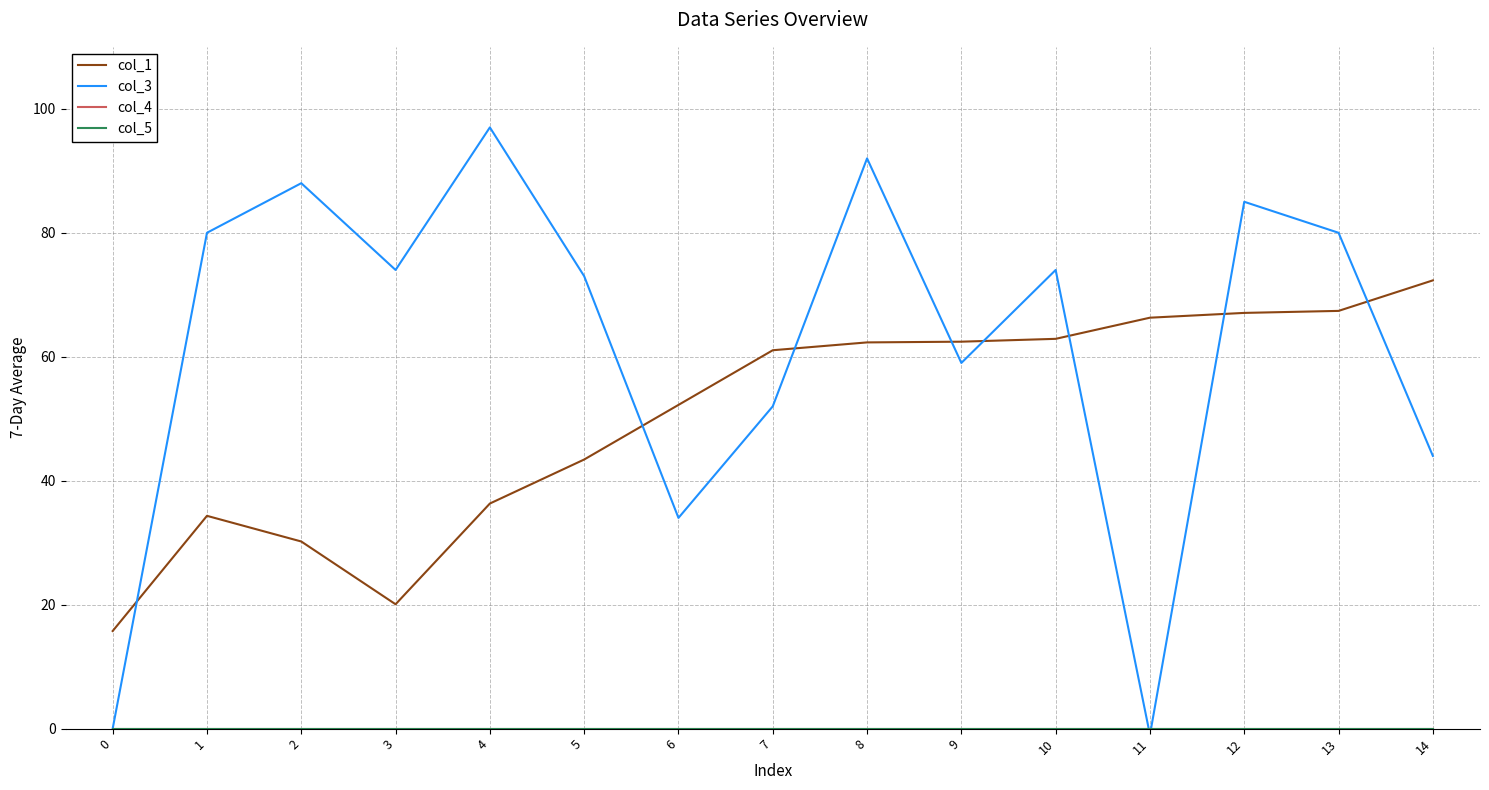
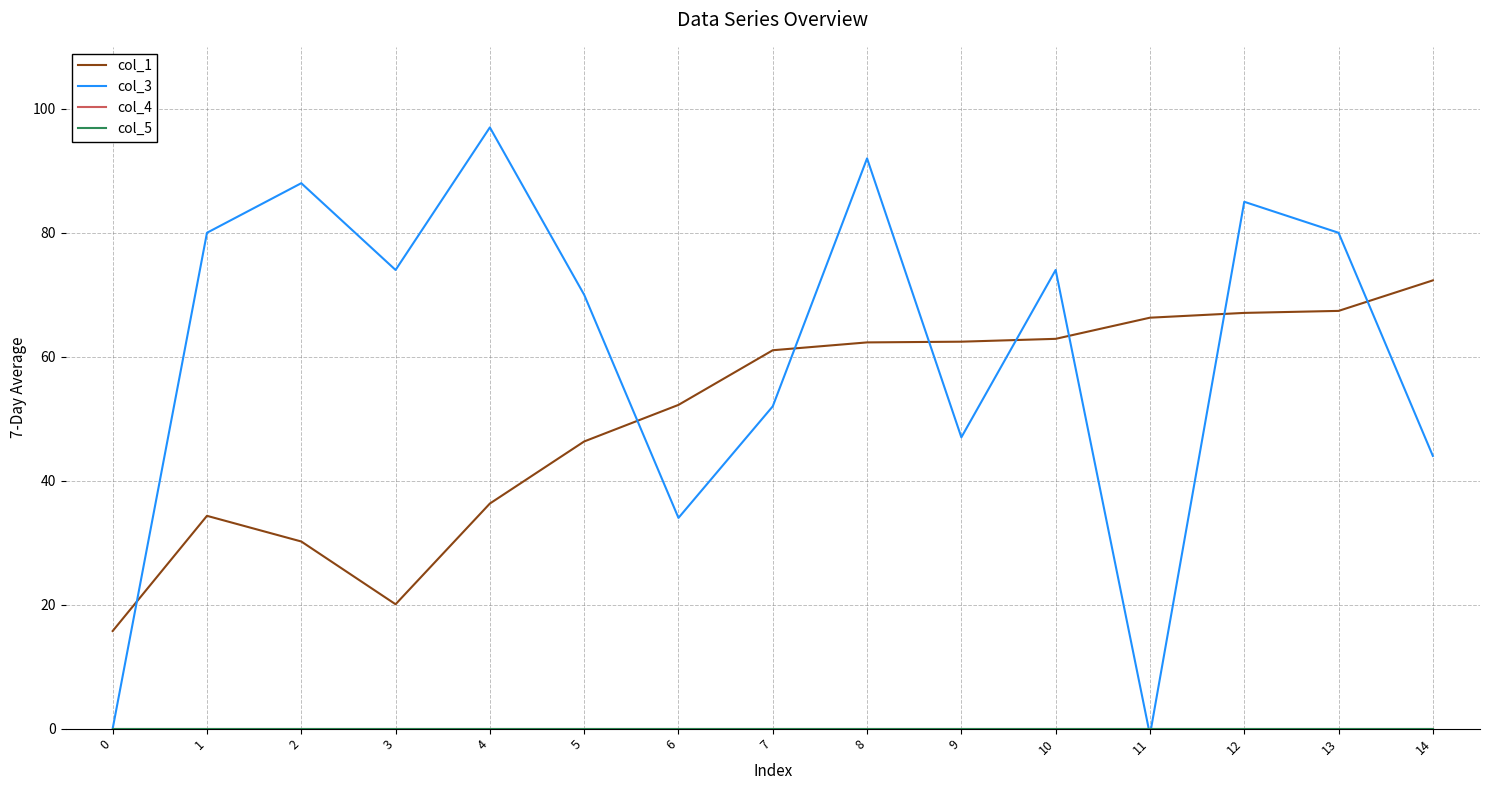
  {
    "col_1": {
      "0": 16,
      "1": 34,
      "2": 30,
      "3": 20,
      "4": 36,
-     "5": 43,
+     "5": 46,
      "6": 52,
      "7": 61,
      "8": 62,
      "9": 62,
      "10": 63,
      "11": 66,
      "12": 67,
      "13": 67,
      "14": 72
    },
    "col_3": {
      "1": 80,
      "2": 88,
      "3": 74,
      "4": 97,
-     "5": 73,
+     "5": 70,
      "6": 34,
      "7": 52,
      "8": 92,
-     "9": 59,
+     "9": 47,
      "10": 74,
      "12": 85,
      "13": 80,
      "14": 44
    },
    "col_5": {
      "1": 0,
      "2": 0,
      "3": 0,
      "4": 0,
      "5": 0,
      "6": 0,
      "7": 0,
      "8": 0,
      "9": 0,
      "10": 0,
      "11": 0,
      "12": 0,
      "13": 0,
      "14": 0
    }
  }
